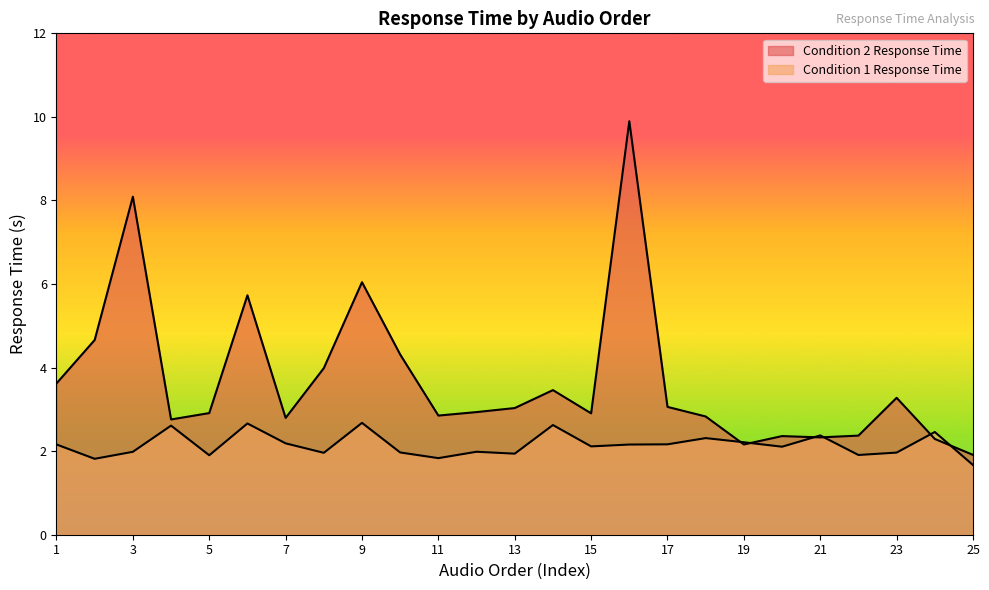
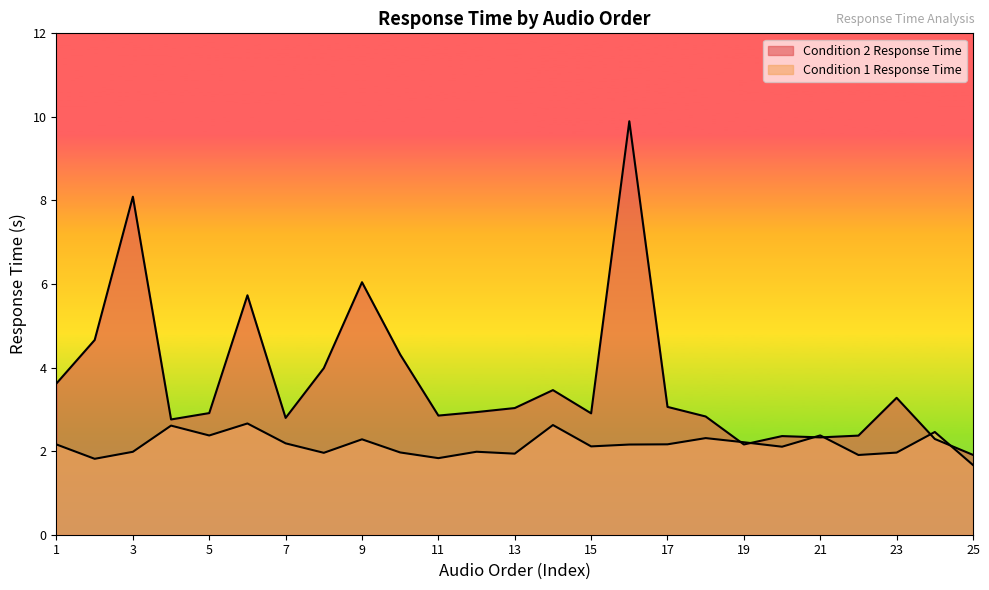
  {
    "Condition 2 Response Time": {
      "1": 3.6,
      "3": 8.1,
      "5": 2.9,
      "7": 2.8,
      "9": 6.0,
      "11": 2.9,
      "13": 3.0,
      "15": 2.9,
      "17": 3.1,
      "23": 3.3,
      "25": 1.9
    },
    "Condition 1 Response Time": {
      "1": 2.2,
      "3": 2.0,
-     "5": 1.9,
+     "5": 2.4,
      "7": 2.2,
-     "9": 2.7,
+     "9": 2.3,
      "11": 1.8,
      "13": 1.9,
      "15": 2.1,
      "17": 2.2,
      "23": 2.0,
      "25": 1.7
    }
  }
